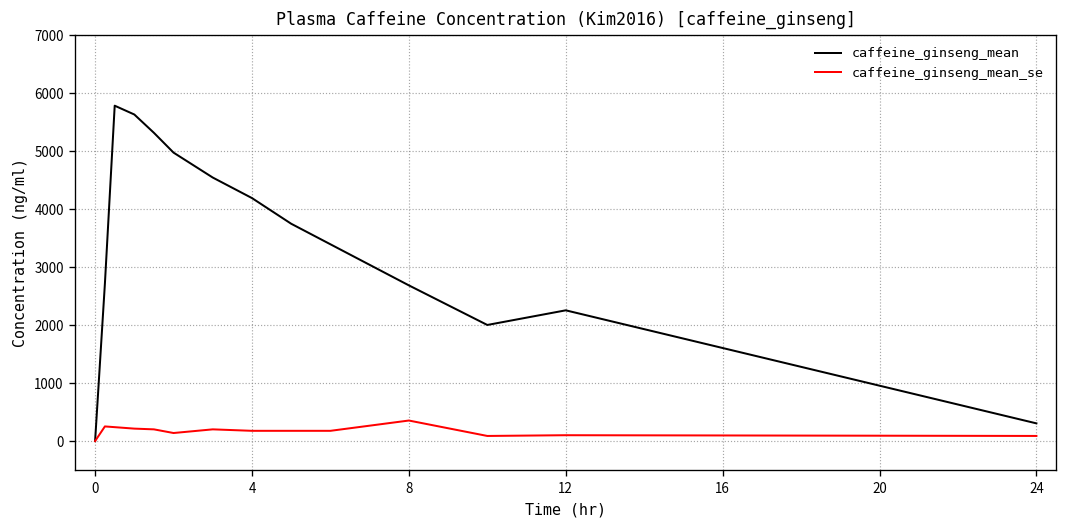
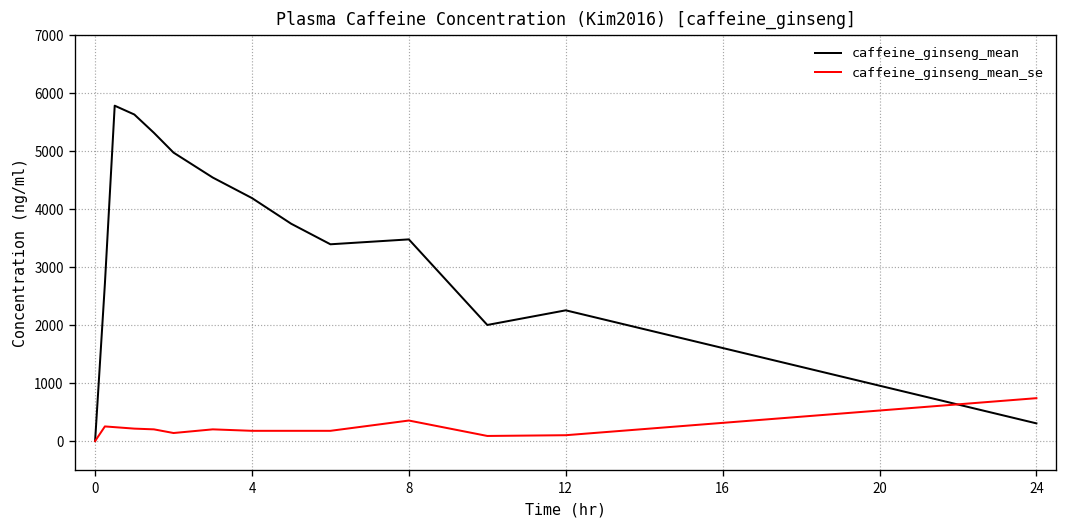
  {
    "caffeine_ginseng_mean": {
      "4": 4200,
-     "8": 2700,
+     "8": 3500,
      "12": 2300,
      "24": 300
    },
    "caffeine_ginseng_mean_se": {
      "4": 200,
      "8": 400,
      "12": 100,
-     "24": 100
+     "24": 700
    }
  }
